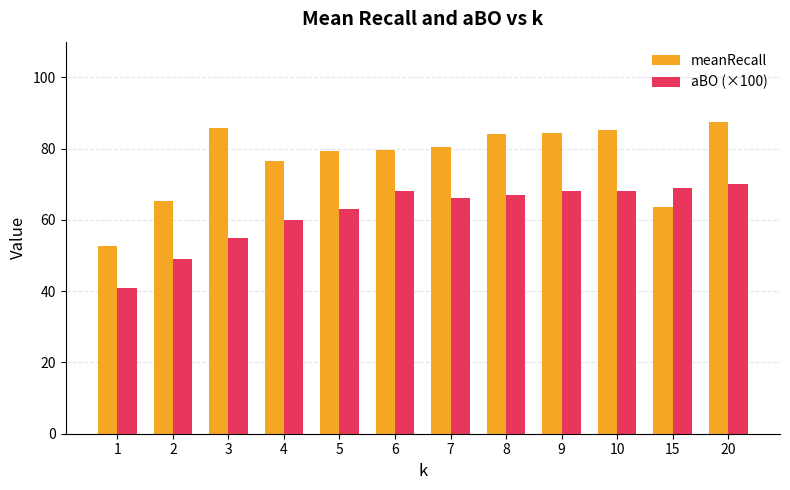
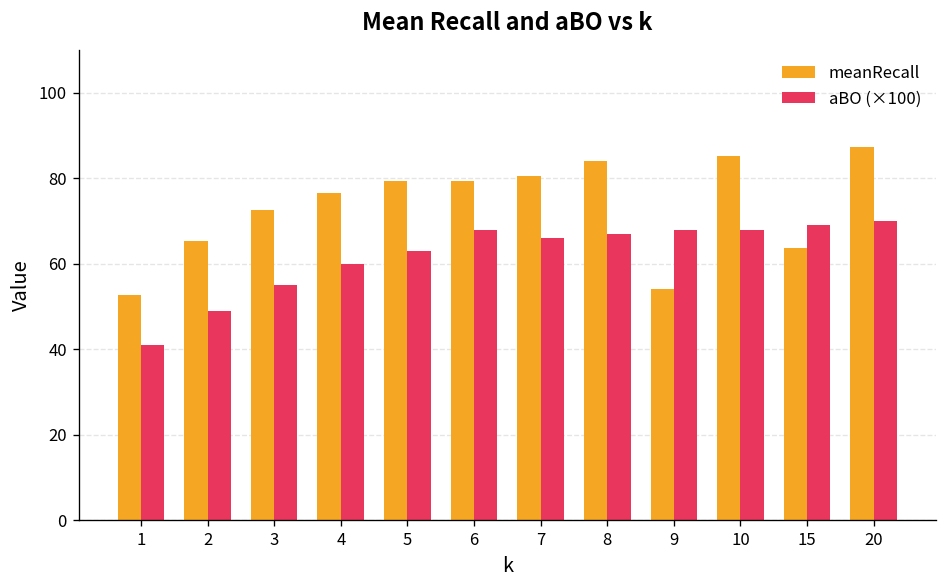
  {
    "meanRecall": {
      "1": 53,
      "2": 65,
-     "3": 86,
+     "3": 72,
      "4": 76,
      "5": 79,
      "6": 79,
      "7": 81,
      "8": 84,
-     "9": 84,
+     "9": 54,
      "10": 85,
      "15": 64,
      "20": 87
    },
    "aBO (×100)": {
      "1": 41,
      "2": 49,
      "3": 55,
      "4": 60,
      "5": 63,
      "6": 68,
      "7": 66,
      "8": 67,
      "9": 68,
      "10": 68,
      "15": 69,
      "20": 70
    }
  }
